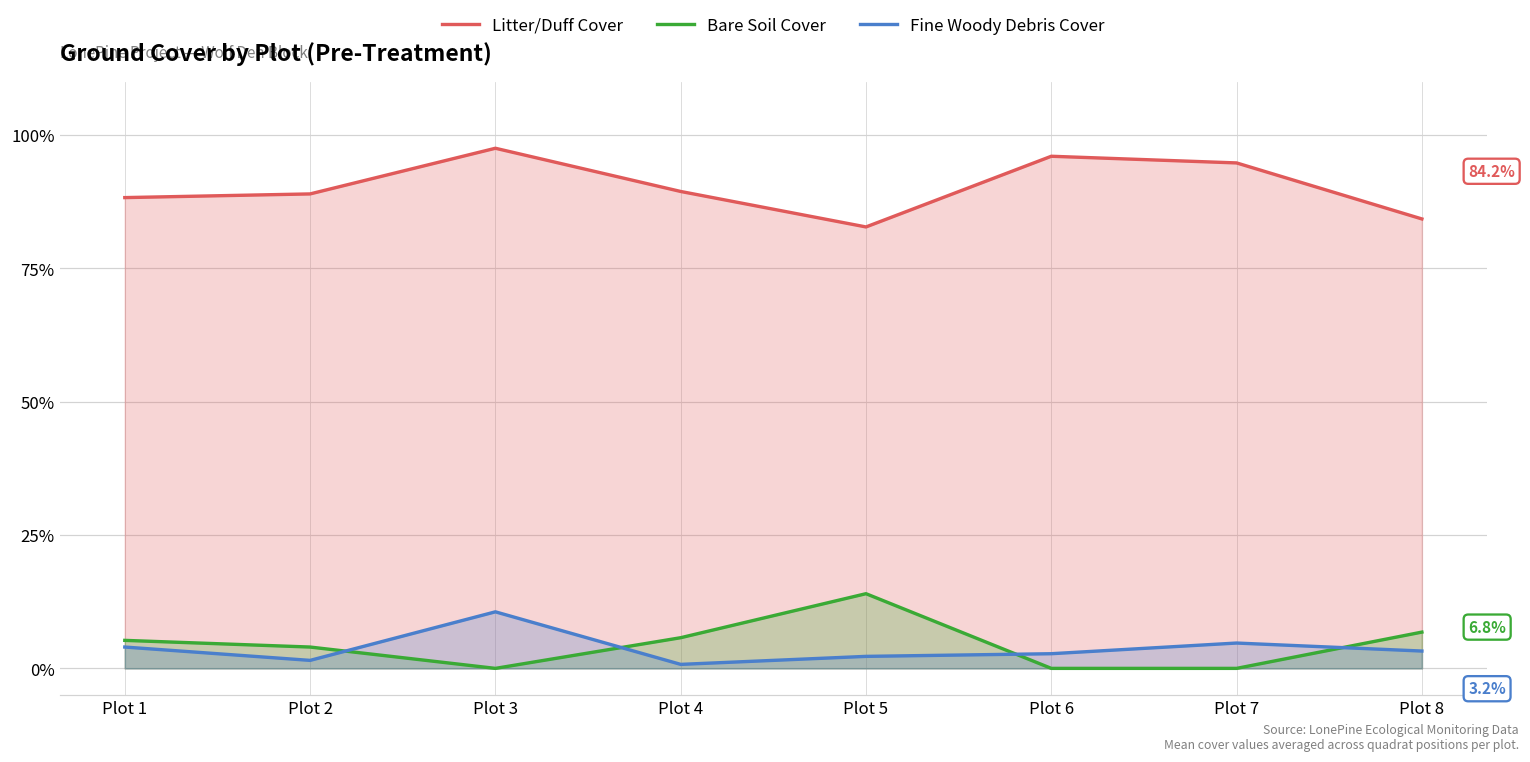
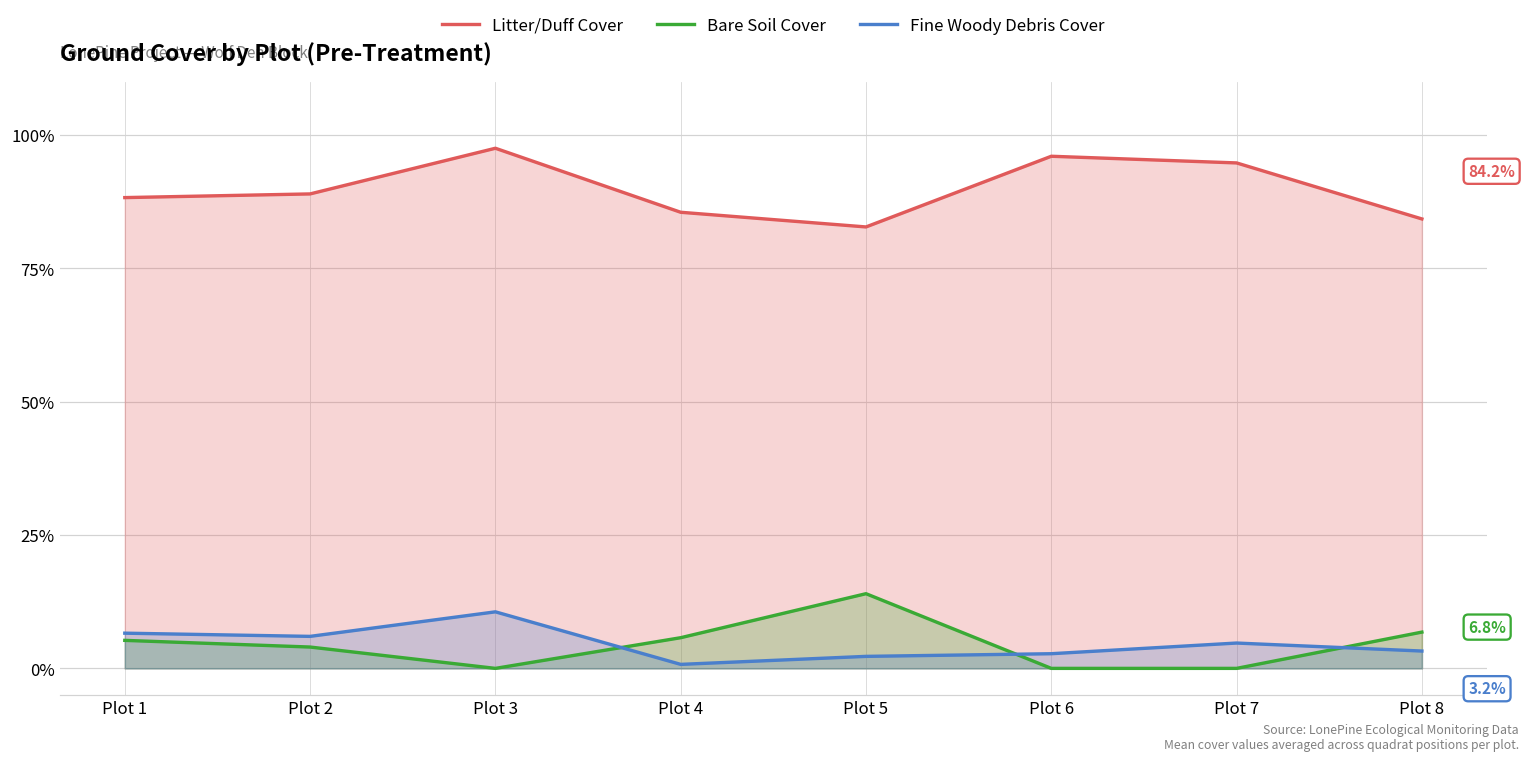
  {
    "Litter/Duff Cover": {
      "Plot 1": "88%",
      "Plot 2": "89%",
      "Plot 3": "98%",
-     "Plot 4": "89%",
+     "Plot 4": "86%",
      "Plot 5": "83%",
      "Plot 6": "96%",
      "Plot 7": "95%",
      "Plot 8": "84%"
    },
    "Bare Soil Cover": {
      "Plot 1": "5%",
      "Plot 2": "4%",
      "Plot 3": "0%",
      "Plot 4": "6%",
      "Plot 5": "14%",
      "Plot 6": "0%",
      "Plot 7": "0%",
      "Plot 8": "7%"
    },
    "Fine Woody Debris Cover": {
-     "Plot 1": "4%",
-     "Plot 2": "2%",
+     "Plot 1": "7%",
+     "Plot 2": "6%",
      "Plot 3": "11%",
      "Plot 4": "1%",
      "Plot 5": "2%",
      "Plot 6": "3%",
      "Plot 7": "5%",
      "Plot 8": "3%"
    }
  }
